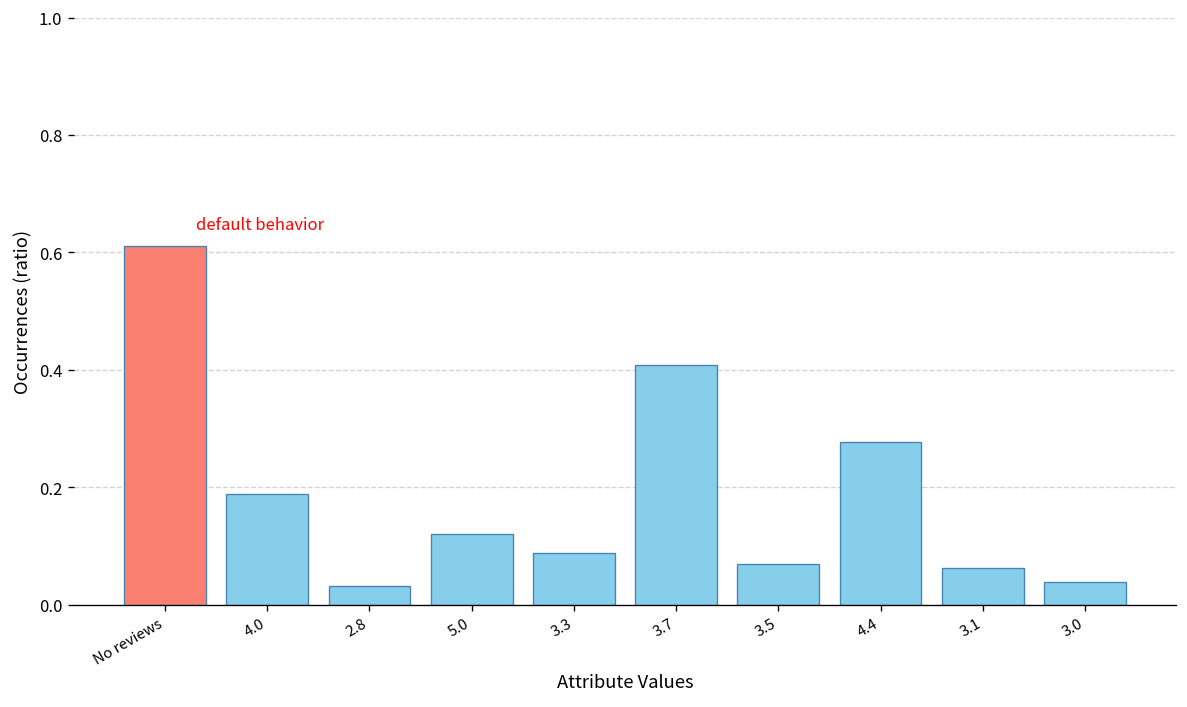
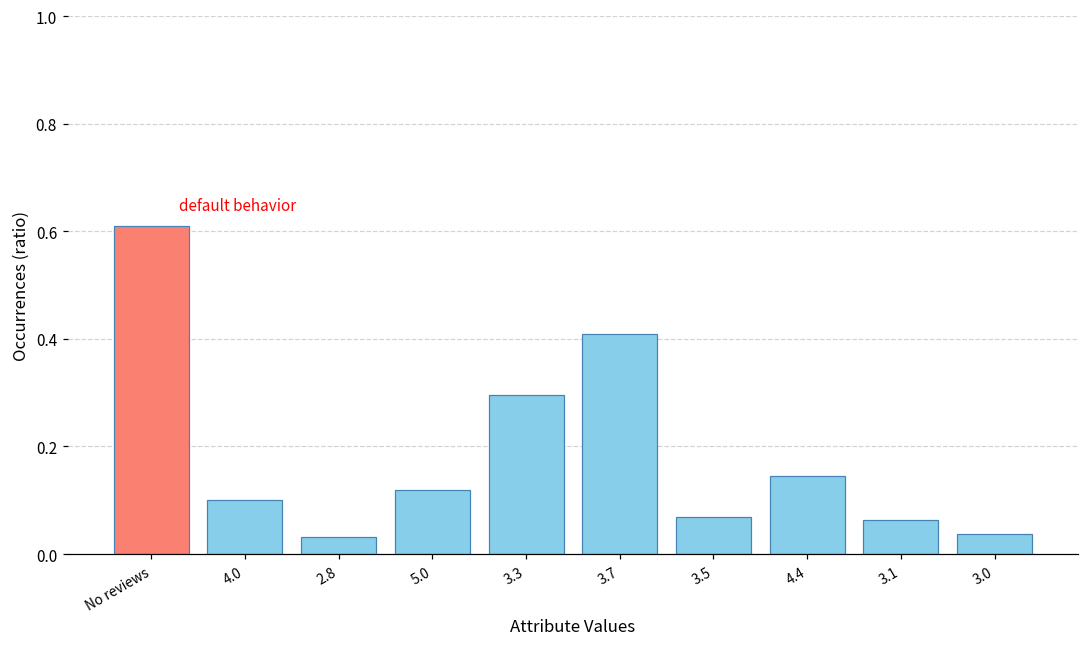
  {
    "No reviews": 0.61,
-   "4.0": 0.19,
+   "4.0": 0.10,
    "2.8": 0.03,
    "5.0": 0.12,
-   "3.3": 0.09,
+   "3.3": 0.30,
    "3.7": 0.41,
    "3.5": 0.07,
-   "4.4": 0.28,
+   "4.4": 0.14,
    "3.1": 0.06,
    "3.0": 0.04
  }
